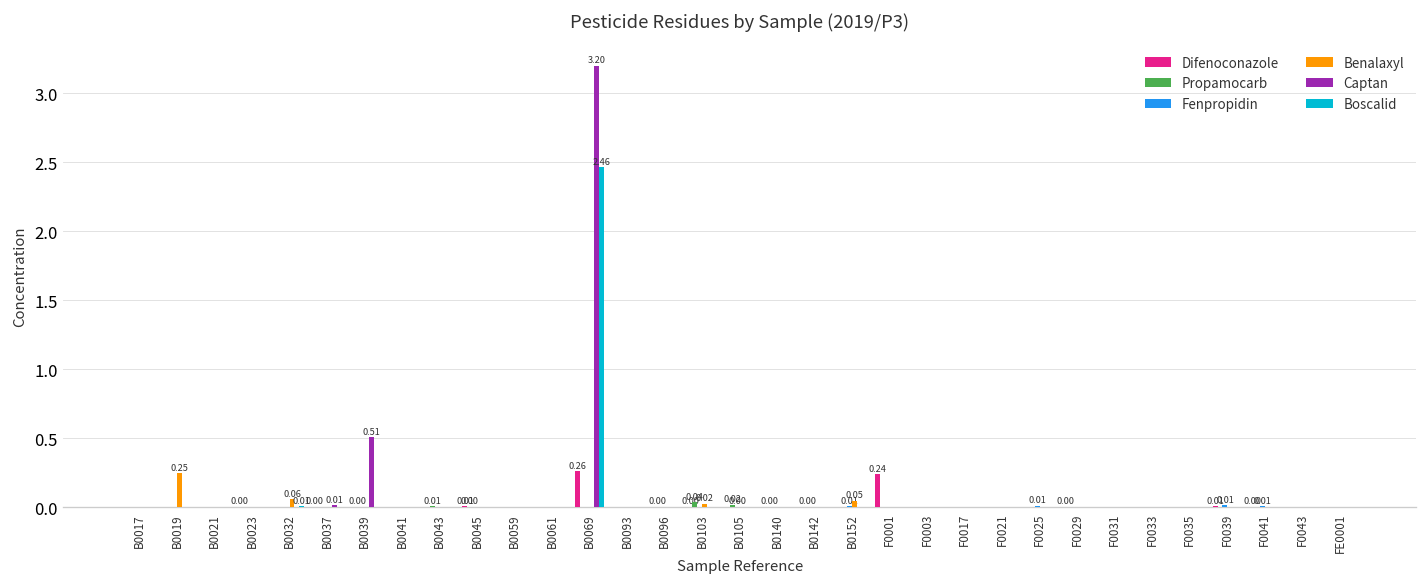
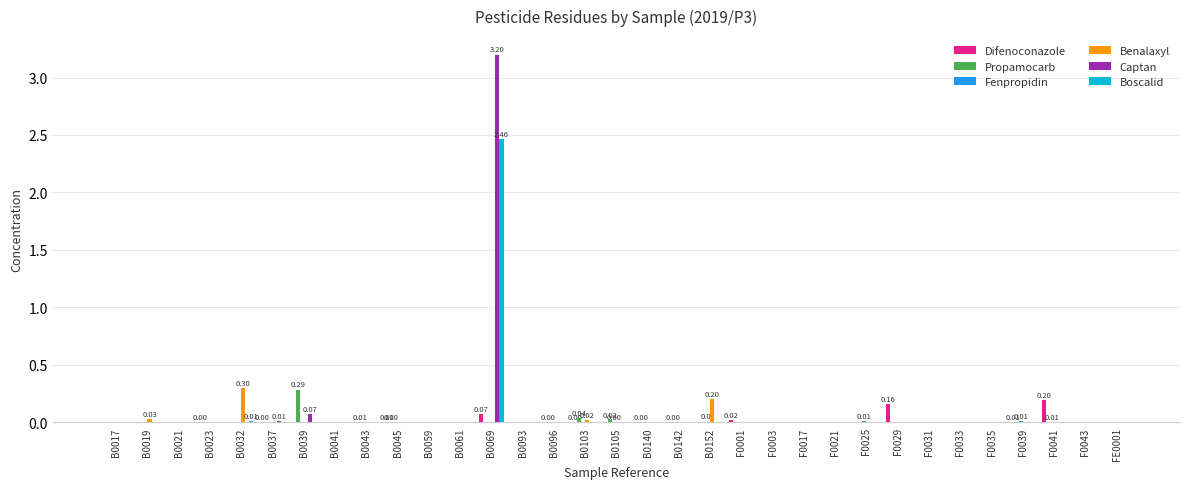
  {
    "Difenoconazole": {
      "B0023": 0.00,
-     "B0069": 0.26,
+     "B0069": 0.07,
      "B0140": 0.00,
      "B0142": 0.00,
-     "F0001": 0.24,
-     "F0029": 0.00,
-     "F0041": 0.00
+     "F0001": 0.02,
+     "F0029": 0.16,
+     "F0041": 0.20
    },
    "Propamocarb": {
      "B0023": 0.00,
-     "B0039": 0.00,
+     "B0039": 0.29,
      "B0043": 0.01,
      "B0096": 0.00,
      "B0140": 0.00,
      "B0142": 0.00
    },
    "Benalaxyl": {
-     "B0019": 0.25,
-     "B0032": 0.06,
-     "B0152": 0.05
+     "B0019": 0.03,
+     "B0032": 0.30,
+     "B0152": 0.20
    },
    "Captan": {
      "B0037": 0.01,
-     "B0039": 0.51,
+     "B0039": 0.07,
      "B0069": 3.20
    }
  }
